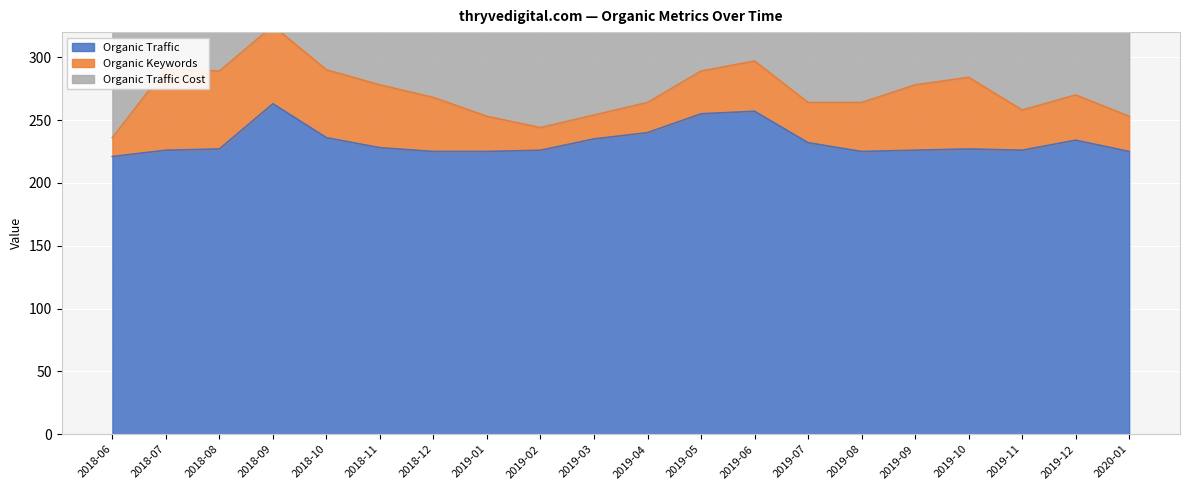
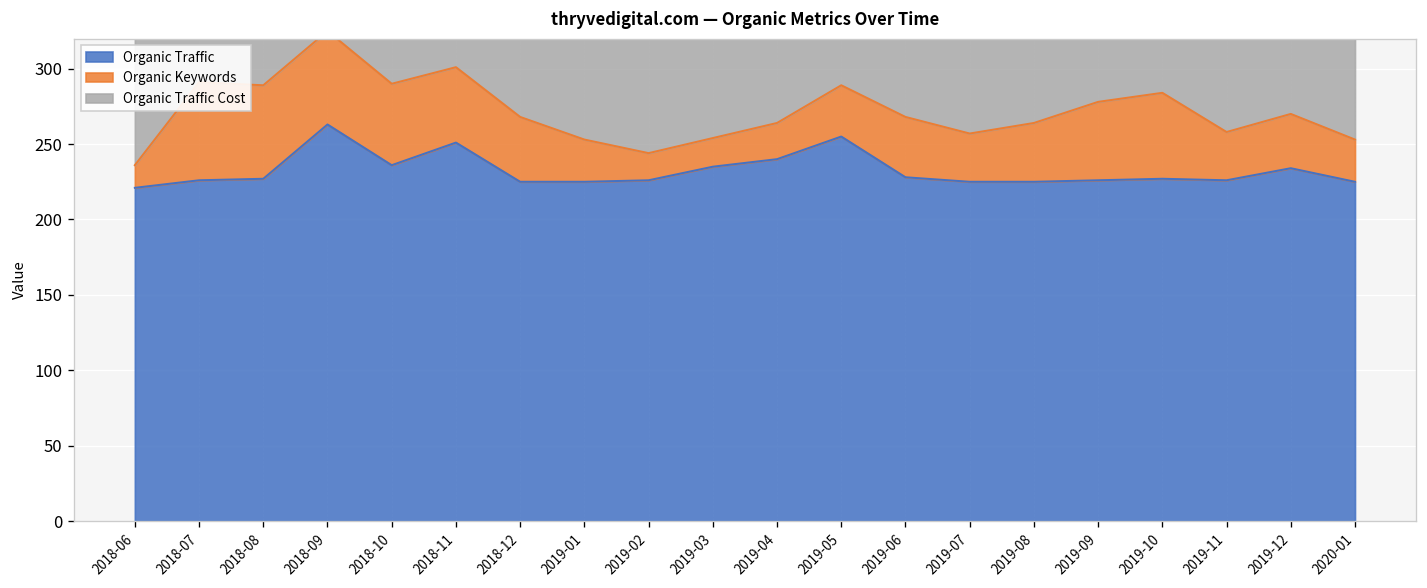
  {
    "Organic Traffic": {
      "2018-06": 221,
      "2018-07": 226,
      "2018-08": 227,
      "2018-09": 263,
      "2018-10": 236,
-     "2018-11": 228,
+     "2018-11": 251,
      "2018-12": 225,
      "2019-01": 225,
      "2019-02": 226,
      "2019-03": 235,
      "2019-04": 240,
      "2019-05": 255,
-     "2019-06": 257,
-     "2019-07": 232,
+     "2019-06": 228,
+     "2019-07": 225,
      "2019-08": 225,
      "2019-09": 226,
      "2019-10": 227,
      "2019-11": 226,
      "2019-12": 234,
      "2020-01": 225
    },
    "Organic Keywords": {
      "2018-06": 15,
      "2018-08": 62,
      "2018-10": 54,
      "2018-11": 50,
      "2018-12": 43,
      "2019-01": 28,
      "2019-02": 18,
      "2019-03": 19,
      "2019-04": 24,
      "2019-05": 34,
      "2019-06": 40,
      "2019-07": 32,
      "2019-08": 39,
      "2019-09": 52,
      "2019-10": 57,
      "2019-11": 32,
      "2019-12": 36,
      "2020-01": 28
    }
  }
